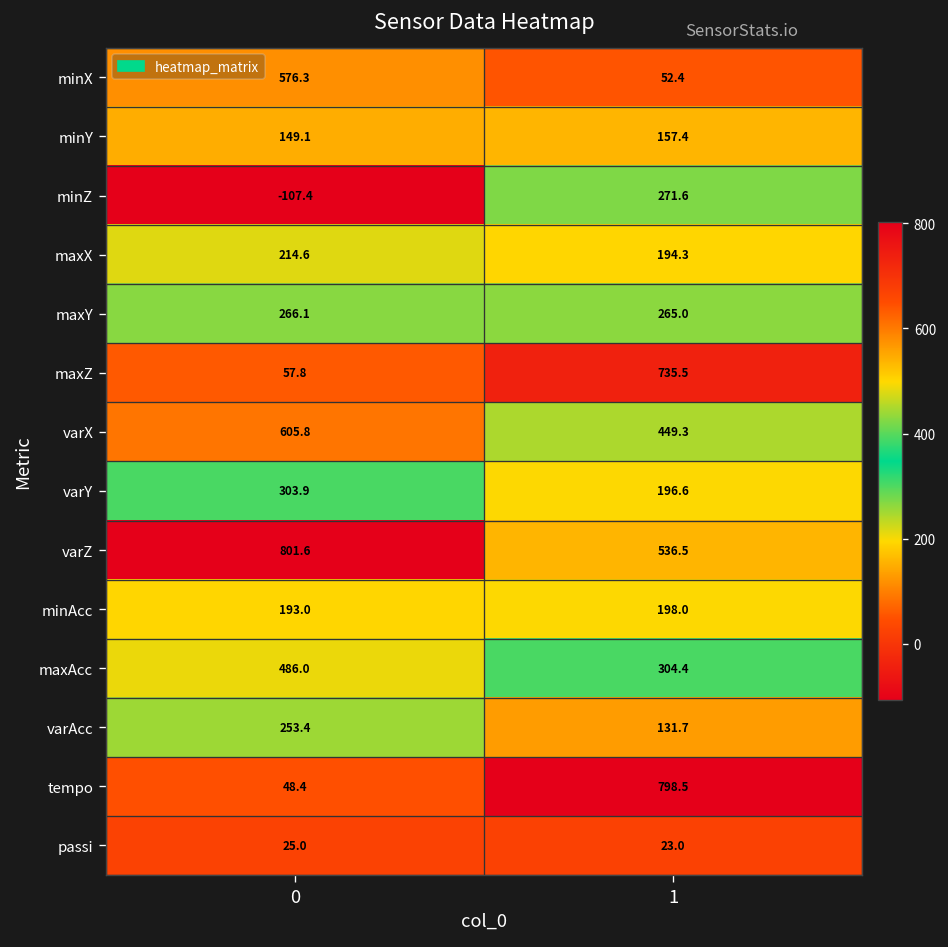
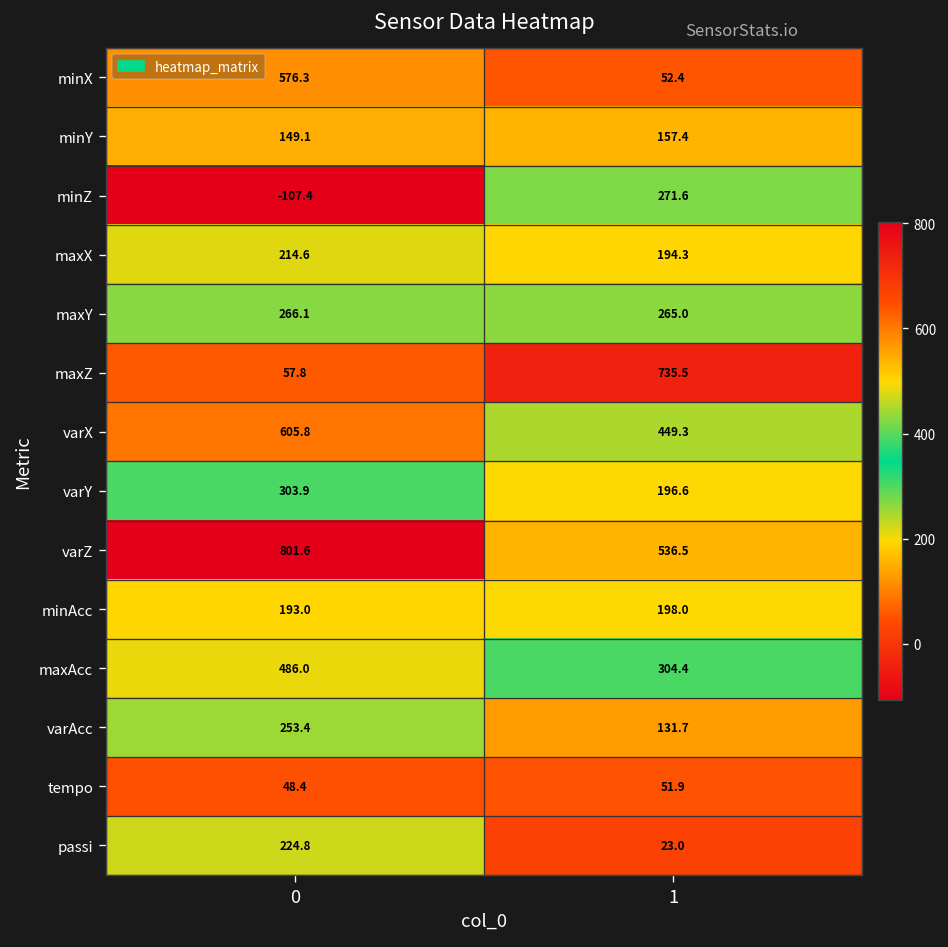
  {
    "minX": {
      "0": 576.3,
      "1": 52.4
    },
    "minY": {
      "0": 149.1,
      "1": 157.4
    },
    "minZ": {
      "0": -107.4,
      "1": 271.6
    },
    "maxX": {
      "0": 214.6,
      "1": 194.3
    },
    "maxY": {
      "0": 266.1,
      "1": 265.0
    },
    "maxZ": {
      "0": 57.8,
      "1": 735.5
    },
    "varX": {
      "0": 605.8,
      "1": 449.3
    },
    "varY": {
      "0": 303.9,
      "1": 196.6
    },
    "varZ": {
      "0": 801.6,
      "1": 536.5
    },
    "minAcc": {
      "0": 193.0,
      "1": 198.0
    },
    "maxAcc": {
      "0": 486.0,
      "1": 304.4
    },
    "varAcc": {
      "0": 253.4,
      "1": 131.7
    },
    "tempo": {
      "0": 48.4,
-     "1": 798.5
+     "1": 51.9
    },
    "passi": {
-     "0": 25.0,
+     "0": 224.8,
      "1": 23.0
    }
  }
